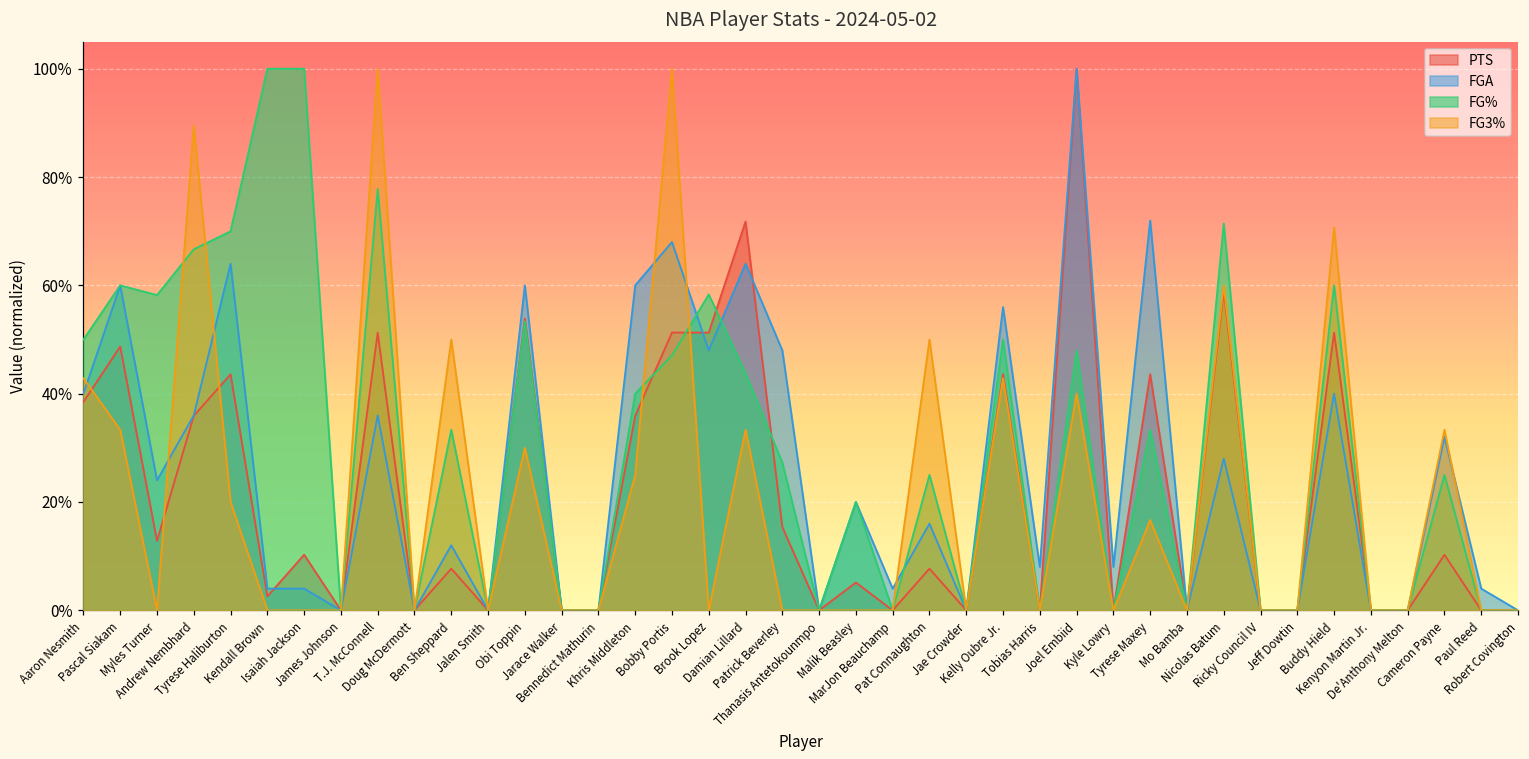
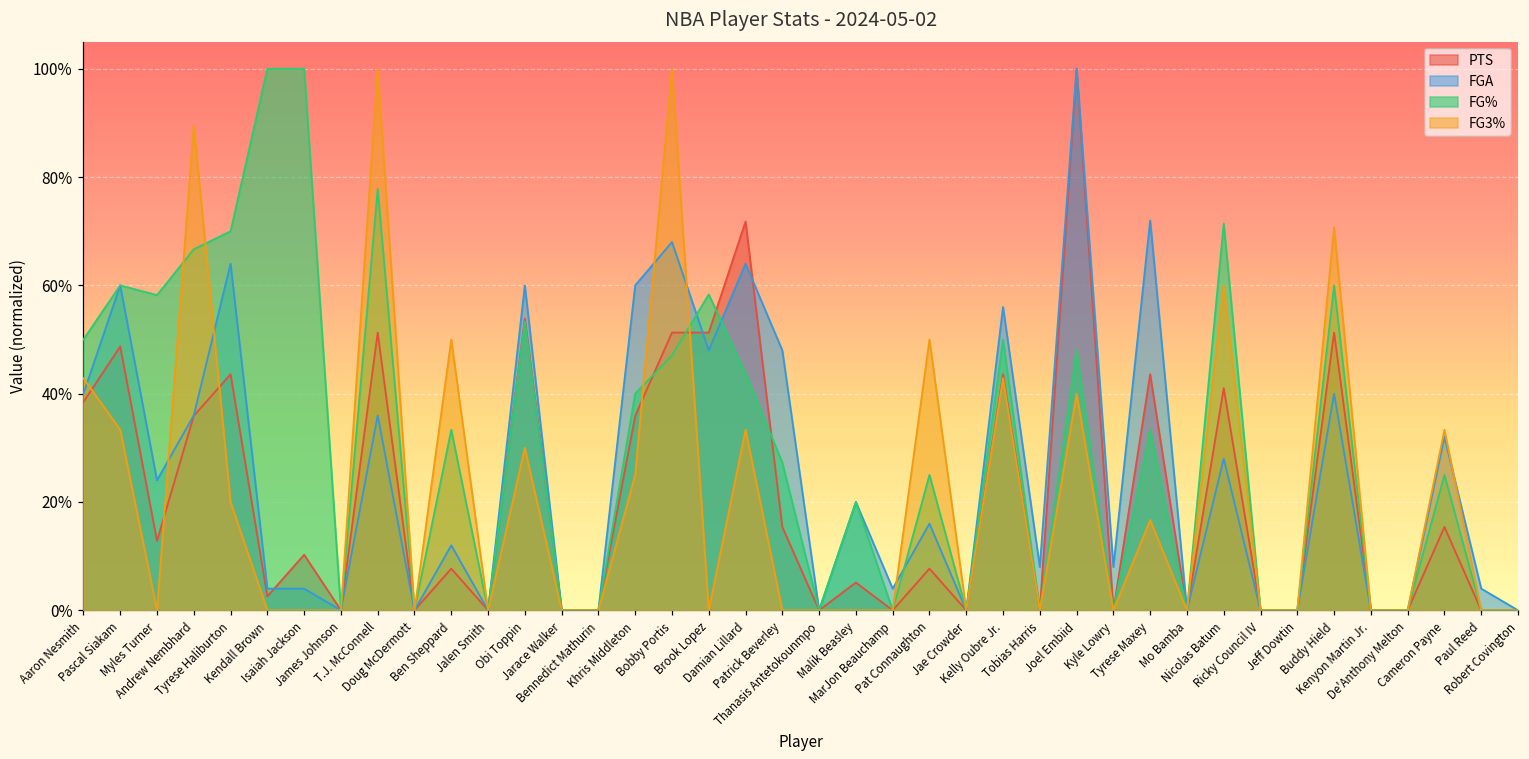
  {
    "PTS": {
      "Aaron Nesmith": "38%",
      "Pascal Siakam": "49%",
      "Myles Turner": "13%",
      "Tyrese Haliburton": "44%",
      "Kendall Brown": "3%",
      "Isaiah Jackson": "10%",
      "T.J. McConnell": "51%",
      "Ben Sheppard": "8%",
      "Obi Toppin": "54%",
      "Khris Middleton": "36%",
      "Bobby Portis": "51%",
      "Brook Lopez": "51%",
      "Damian Lillard": "72%",
      "Patrick Beverley": "15%",
      "Malik Beasley": "5%",
      "Pat Connaughton": "8%",
      "Kelly Oubre Jr.": "44%",
      "Tyrese Maxey": "44%",
-     "Nicolas Batum": "59%",
+     "Nicolas Batum": "41%",
      "Buddy Hield": "51%",
-     "Cameron Payne": "10%"
+     "Cameron Payne": "15%"
    },
    "FGA": {
      "Aaron Nesmith": "40%",
      "Myles Turner": "24%",
      "Tyrese Haliburton": "64%",
      "Kendall Brown": "4%",
      "Isaiah Jackson": "4%",
      "T.J. McConnell": "36%",
      "Ben Sheppard": "12%",
      "Obi Toppin": "60%",
      "Khris Middleton": "60%",
      "Bobby Portis": "68%",
      "Brook Lopez": "48%",
      "Damian Lillard": "64%",
      "Patrick Beverley": "48%",
      "MarJon Beauchamp": "4%",
      "Pat Connaughton": "16%",
      "Kelly Oubre Jr.": "56%",
      "Tobias Harris": "8%",
      "Kyle Lowry": "8%",
      "Tyrese Maxey": "72%",
      "Nicolas Batum": "28%",
      "Buddy Hield": "40%",
      "Cameron Payne": "32%",
      "Paul Reed": "4%"
    },
    "FG%": {
      "Aaron Nesmith": "50%",
      "Myles Turner": "58%",
      "Andrew Nembhard": "67%",
      "Tyrese Haliburton": "70%",
      "Kendall Brown": "100%",
      "Isaiah Jackson": "100%",
      "T.J. McConnell": "78%",
      "Ben Sheppard": "33%",
      "Obi Toppin": "53%",
      "Khris Middleton": "40%",
      "Bobby Portis": "47%",
      "Brook Lopez": "58%",
      "Damian Lillard": "44%",
      "Patrick Beverley": "27%",
      "Pat Connaughton": "25%",
      "Kelly Oubre Jr.": "50%",
      "Joel Embiid": "48%",
      "Tyrese Maxey": "33%",
      "Nicolas Batum": "71%",
      "Buddy Hield": "60%",
      "Cameron Payne": "25%"
    },
    "FG3%": {
      "Aaron Nesmith": "43%",
      "Pascal Siakam": "33%",
      "Myles Turner": "0%",
      "Andrew Nembhard": "90%",
      "Tyrese Haliburton": "20%",
      "Kendall Brown": "0%",
      "Isaiah Jackson": "0%",
      "T.J. McConnell": "100%",
      "Ben Sheppard": "50%",
      "Obi Toppin": "30%",
      "Khris Middleton": "25%",
      "Bobby Portis": "100%",
      "Brook Lopez": "0%",
      "Damian Lillard": "33%",
      "Patrick Beverley": "0%",
      "Malik Beasley": "0%",
      "Pat Connaughton": "50%",
      "Kelly Oubre Jr.": "43%",
      "Joel Embiid": "40%",
      "Tyrese Maxey": "17%",
      "Nicolas Batum": "60%",
      "Buddy Hield": "71%",
      "Cameron Payne": "33%"
    }
  }
